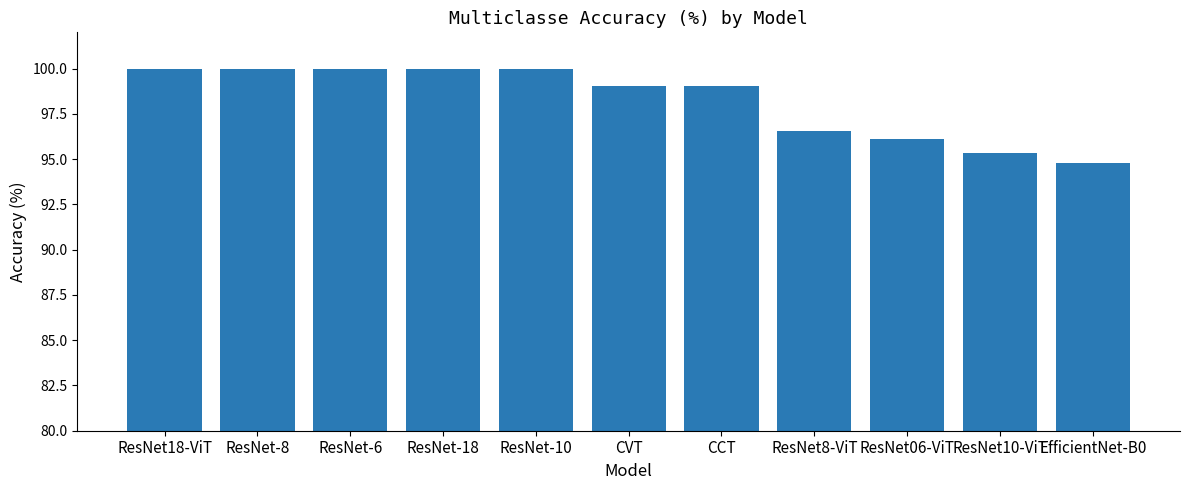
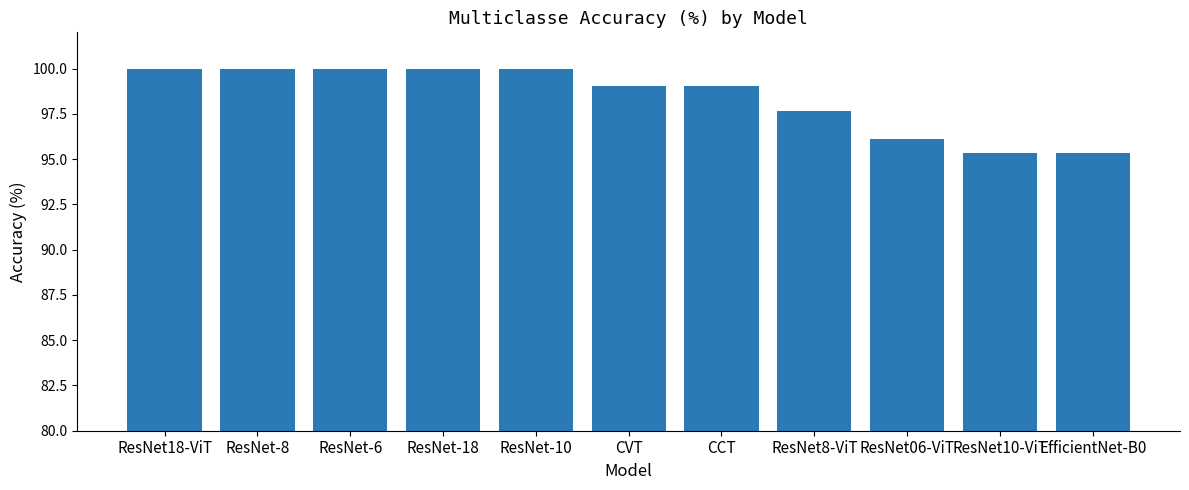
  {
    "ResNet18-ViT": 100.0,
    "ResNet-8": 100.0,
    "ResNet-6": 100.0,
    "ResNet-18": 100.0,
    "ResNet-10": 100.0,
    "CVT": 99.1,
    "CCT": 99.0,
-   "ResNet8-ViT": 96.6,
+   "ResNet8-ViT": 97.7,
    "ResNet06-ViT": 96.1,
    "ResNet10-ViT": 95.3,
-   "EfficientNet-B0": 94.8
+   "EfficientNet-B0": 95.3
  }
